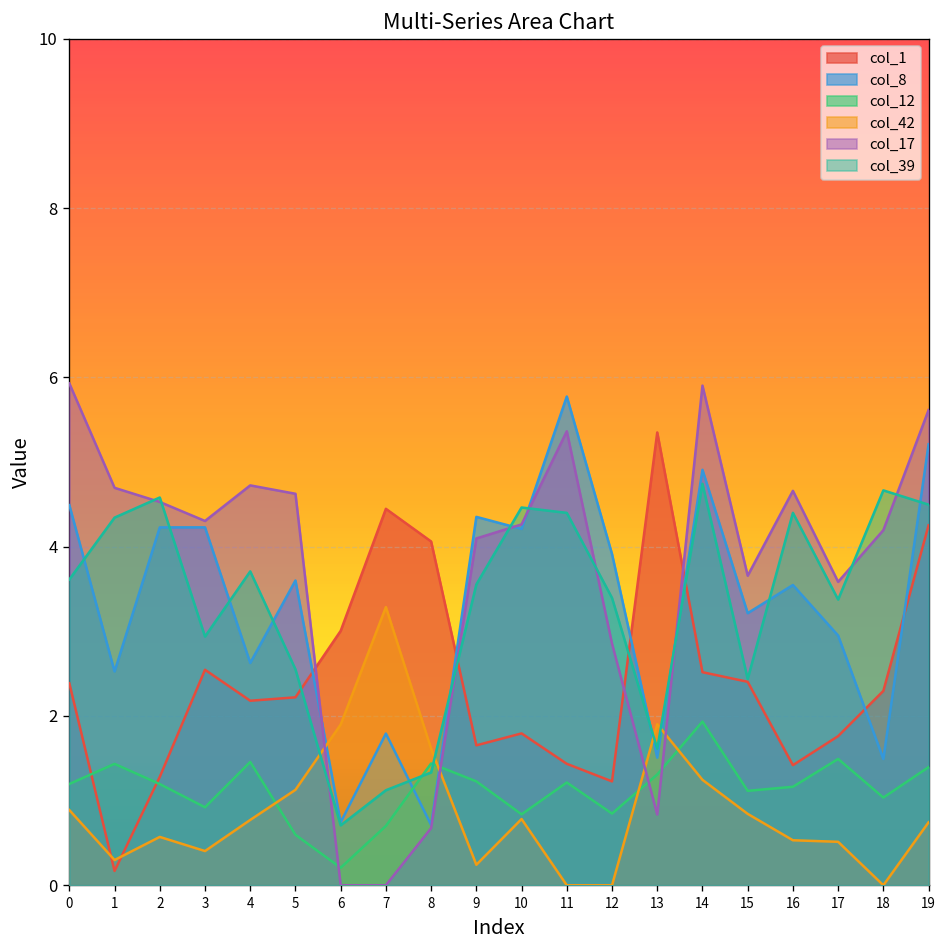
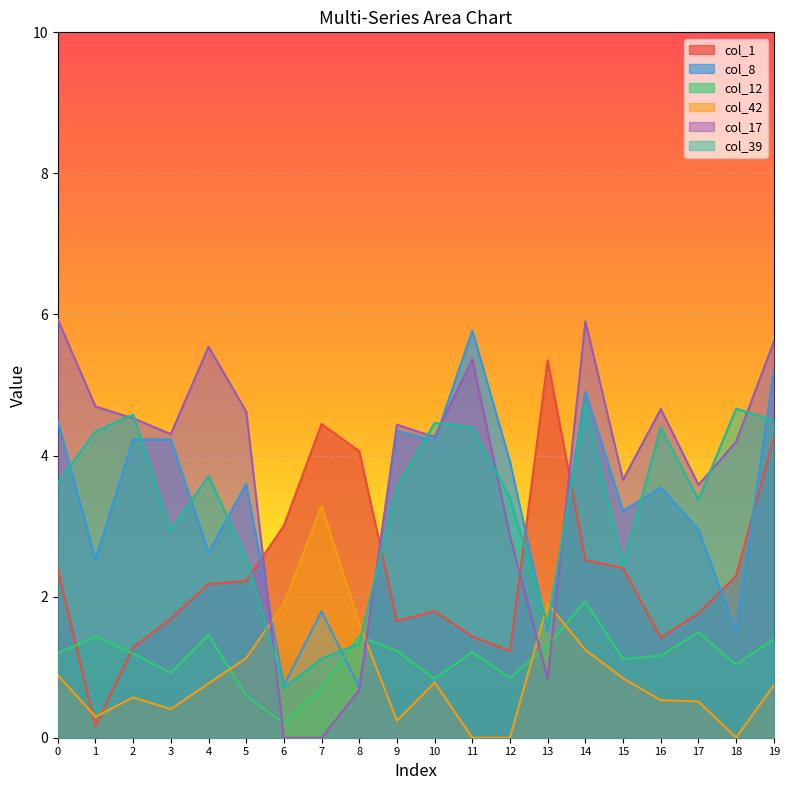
  {
    "col_1": {
      "0": 2.4,
      "1": 0.2,
      "2": 1.3,
-     "3": 2.5,
+     "3": 1.7,
      "4": 2.2,
      "5": 2.2,
      "6": 3.0,
      "7": 4.4,
      "8": 4.1,
      "9": 1.7,
      "10": 1.8,
      "11": 1.4,
      "12": 1.2,
      "13": 5.3,
      "14": 2.5,
      "16": 1.4,
      "17": 1.8,
      "18": 2.3,
      "19": 4.3
    },
    "col_8": {
      "0": 4.5,
      "1": 2.5,
      "2": 4.2,
      "3": 4.2,
      "4": 2.6,
      "5": 3.6,
      "7": 1.8,
      "8": 0.7,
      "9": 4.4,
      "10": 4.2,
      "11": 5.8,
      "12": 3.9,
      "13": 1.5,
      "14": 4.9,
      "15": 3.2,
      "16": 3.5,
      "17": 2.9,
      "18": 1.5,
      "19": 5.2
    },
    "col_42": {
      "0": 0.9,
      "1": 0.3,
      "2": 0.6,
      "3": 0.4,
      "4": 0.8,
      "5": 1.1,
      "6": 1.9,
      "7": 3.3,
      "8": 1.6,
      "9": 0.2,
      "10": 0.8,
      "11": 0.0,
      "12": 0.0,
      "13": 1.9,
      "14": 1.2,
      "15": 0.8,
      "16": 0.5,
      "17": 0.5,
      "18": 0.0,
      "19": 0.7
    },
    "col_17": {
      "0": 5.9,
      "1": 4.7,
      "2": 4.5,
      "3": 4.3,
-     "4": 4.7,
+     "4": 5.5,
      "5": 4.6,
      "6": 0.0,
      "7": 0.0,
      "8": 0.7,
-     "9": 4.1,
+     "9": 4.4,
      "10": 4.3,
      "11": 5.4,
      "12": 2.9,
      "13": 0.8,
      "14": 5.9,
      "15": 3.7,
      "16": 4.7,
      "17": 3.6,
      "18": 4.2,
      "19": 5.6
    }
  }
